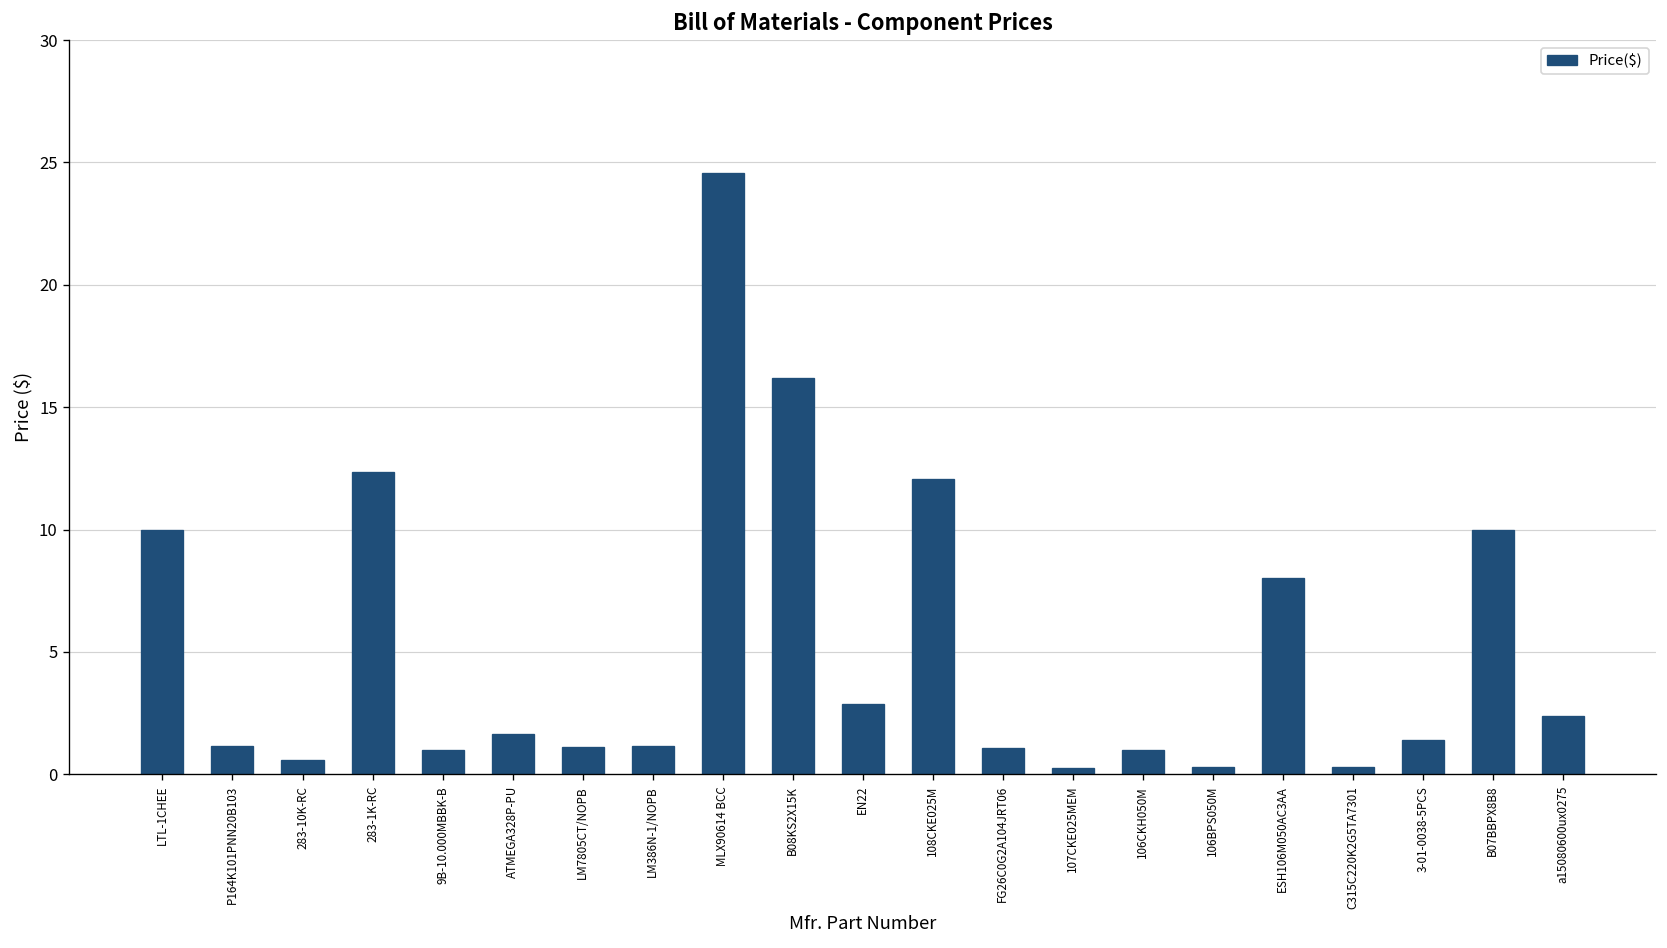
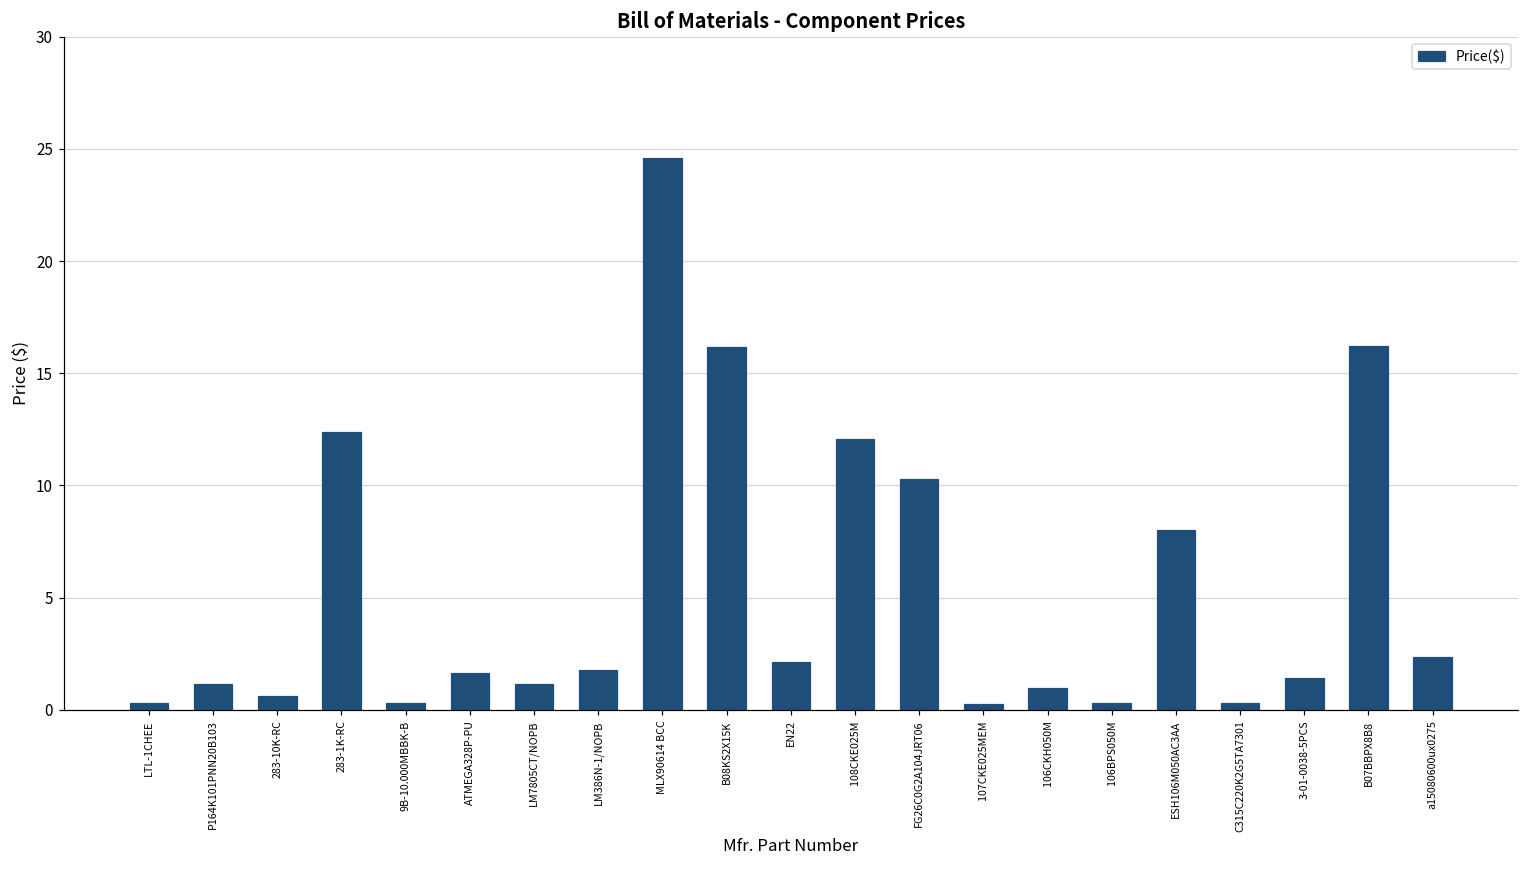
  {
-   "LTL-1CHEE": 10.0,
+   "LTL-1CHEE": 0.3,
    "P164K101PNN20B103": 1.1,
    "283-10K-RC": 0.6,
    "283-1K-RC": 12.4,
-   "9B-10.000MBBK-B": 1.0,
+   "9B-10.000MBBK-B": 0.3,
    "ATMEGA328P-PU": 1.7,
    "LM7805CT/NOPB": 1.1,
-   "LM386N-1/NOPB": 1.2,
+   "LM386N-1/NOPB": 1.8,
    "MLX90614 BCC": 24.6,
    "B08KS2X15K": 16.2,
-   "EN22": 2.9,
+   "EN22": 2.1,
    "108CKE025M": 12.1,
-   "FG26C0G2A104JRT06": 1.1,
+   "FG26C0G2A104JRT06": 10.3,
    "107CKE025MEM": 0.3,
    "106CKH050M": 1.0,
    "106BPS050M": 0.3,
    "ESH106M050AC3AA": 8.0,
    "C315C220K2G5TA7301": 0.3,
    "3-01-0038-5PCS": 1.4,
-   "B07BBPX8B8": 10.0,
+   "B07BBPX8B8": 16.2,
    "a15080600ux0275": 2.4
  }
